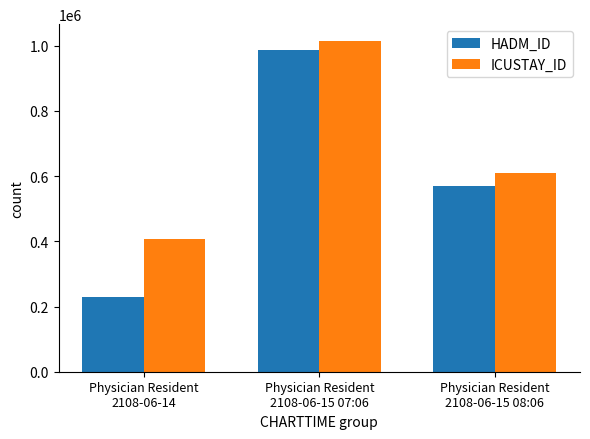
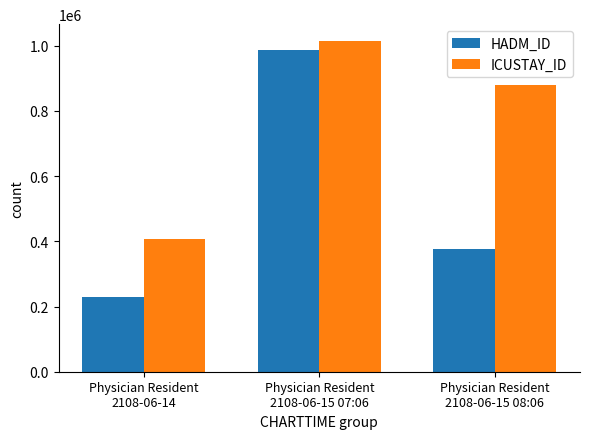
  {
    "HADM_ID": {
      "Physician Resident 2108-06-14": 230000,
      "Physician Resident 2108-06-15 07:06": 990000,
-     "Physician Resident 2108-06-15 08:06": 570000
+     "Physician Resident 2108-06-15 08:06": 380000
    },
    "ICUSTAY_ID": {
      "Physician Resident 2108-06-14": 410000,
      "Physician Resident 2108-06-15 07:06": 1020000,
-     "Physician Resident 2108-06-15 08:06": 610000
+     "Physician Resident 2108-06-15 08:06": 880000
    }
  }
